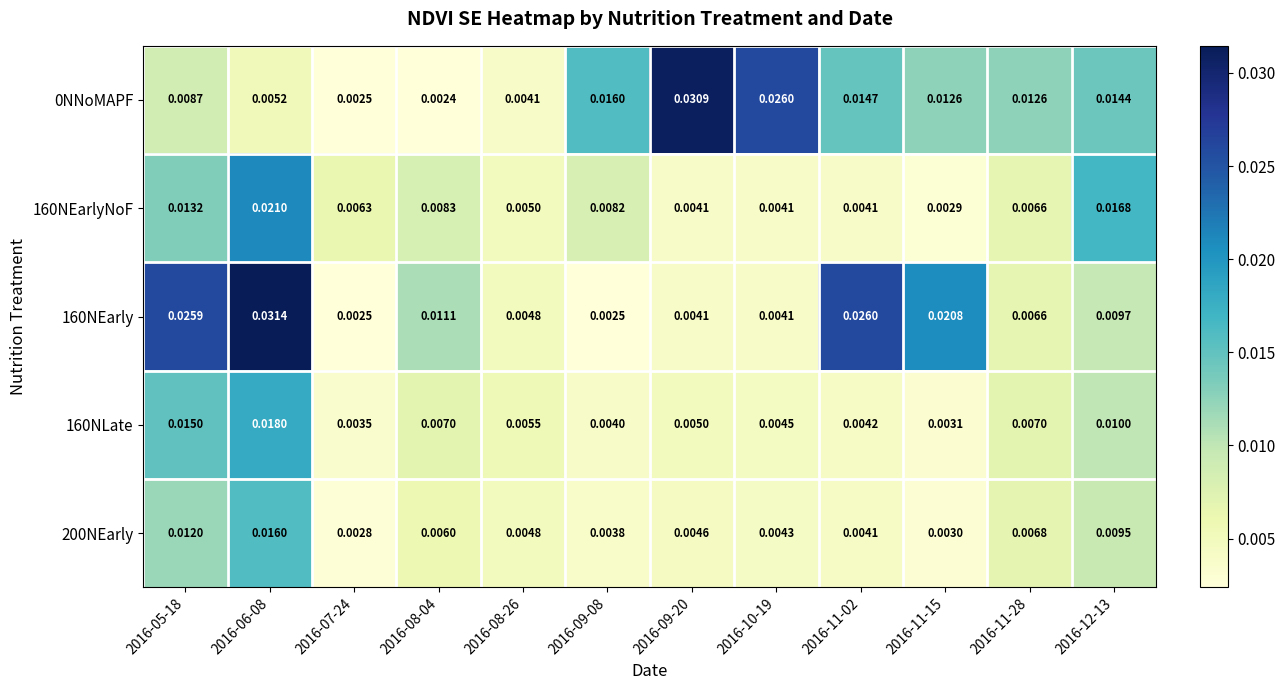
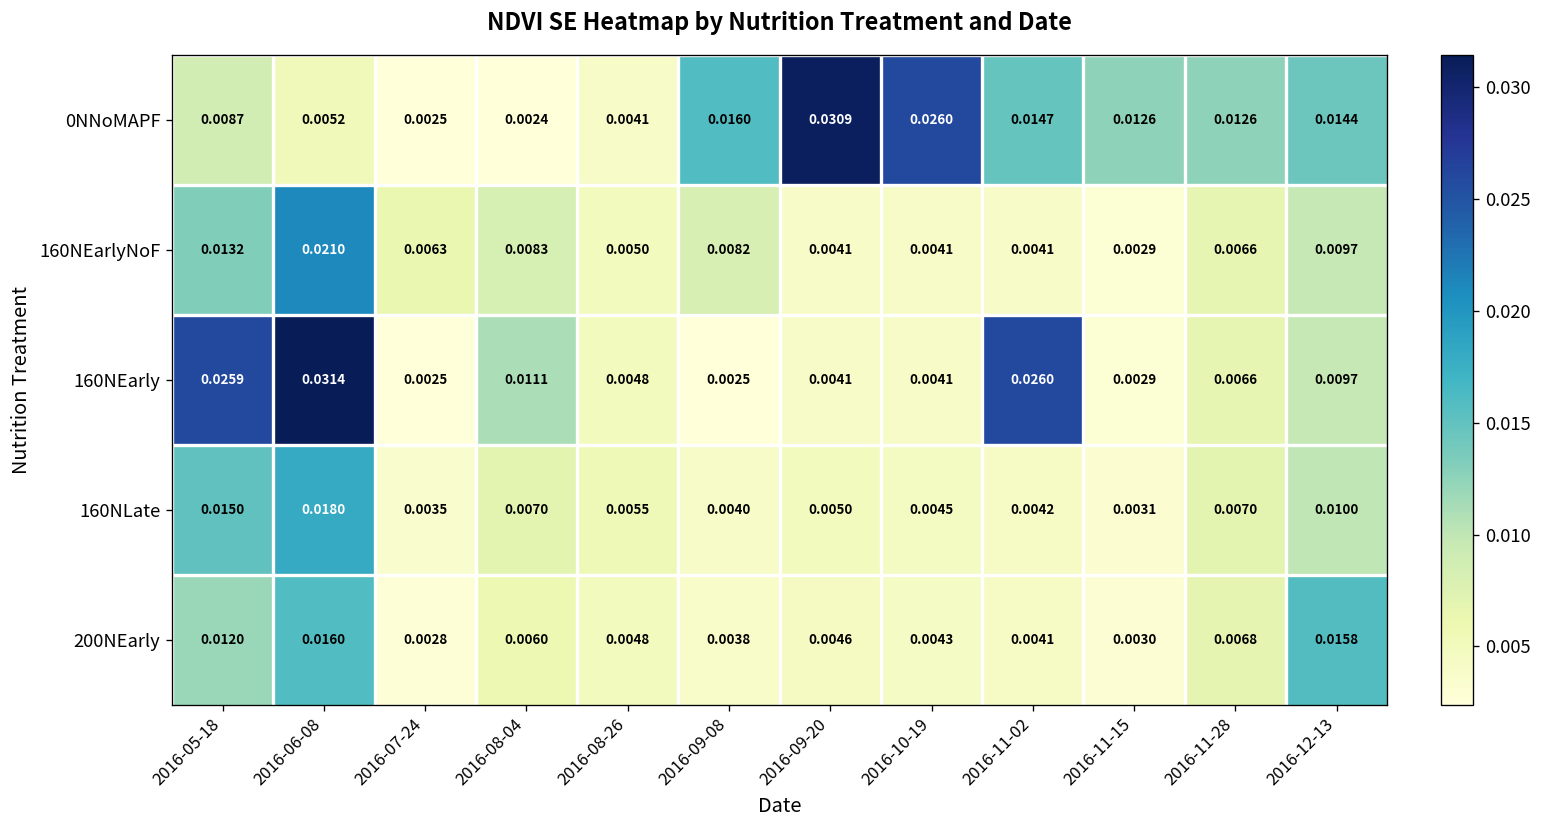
  {
    "0NNoMAPF": {
      "2016-05-18": 0.0087,
      "2016-06-08": 0.0052,
      "2016-07-24": 0.0025,
      "2016-08-04": 0.0024,
      "2016-08-26": 0.0041,
      "2016-09-08": 0.0160,
      "2016-09-20": 0.0309,
      "2016-10-19": 0.0260,
      "2016-11-02": 0.0147,
      "2016-11-15": 0.0126,
      "2016-11-28": 0.0126,
      "2016-12-13": 0.0144
    },
    "160NEarlyNoF": {
      "2016-05-18": 0.0132,
      "2016-06-08": 0.0210,
      "2016-07-24": 0.0063,
      "2016-08-04": 0.0083,
      "2016-08-26": 0.0050,
      "2016-09-08": 0.0082,
      "2016-09-20": 0.0041,
      "2016-10-19": 0.0041,
      "2016-11-02": 0.0041,
      "2016-11-15": 0.0029,
      "2016-11-28": 0.0066,
-     "2016-12-13": 0.0168
+     "2016-12-13": 0.0097
    },
    "160NEarly": {
      "2016-05-18": 0.0259,
      "2016-06-08": 0.0314,
      "2016-07-24": 0.0025,
      "2016-08-04": 0.0111,
      "2016-08-26": 0.0048,
      "2016-09-08": 0.0025,
      "2016-09-20": 0.0041,
      "2016-10-19": 0.0041,
      "2016-11-02": 0.0260,
-     "2016-11-15": 0.0208,
+     "2016-11-15": 0.0029,
      "2016-11-28": 0.0066,
      "2016-12-13": 0.0097
    },
    "160NLate": {
      "2016-05-18": 0.0150,
      "2016-06-08": 0.0180,
      "2016-07-24": 0.0035,
      "2016-08-04": 0.0070,
      "2016-08-26": 0.0055,
      "2016-09-08": 0.0040,
      "2016-09-20": 0.0050,
      "2016-10-19": 0.0045,
      "2016-11-02": 0.0042,
      "2016-11-15": 0.0031,
      "2016-11-28": 0.0070,
      "2016-12-13": 0.0100
    },
    "200NEarly": {
      "2016-05-18": 0.0120,
      "2016-06-08": 0.0160,
      "2016-07-24": 0.0028,
      "2016-08-04": 0.0060,
      "2016-08-26": 0.0048,
      "2016-09-08": 0.0038,
      "2016-09-20": 0.0046,
      "2016-10-19": 0.0043,
      "2016-11-02": 0.0041,
      "2016-11-15": 0.0030,
      "2016-11-28": 0.0068,
-     "2016-12-13": 0.0095
+     "2016-12-13": 0.0158
    }
  }
